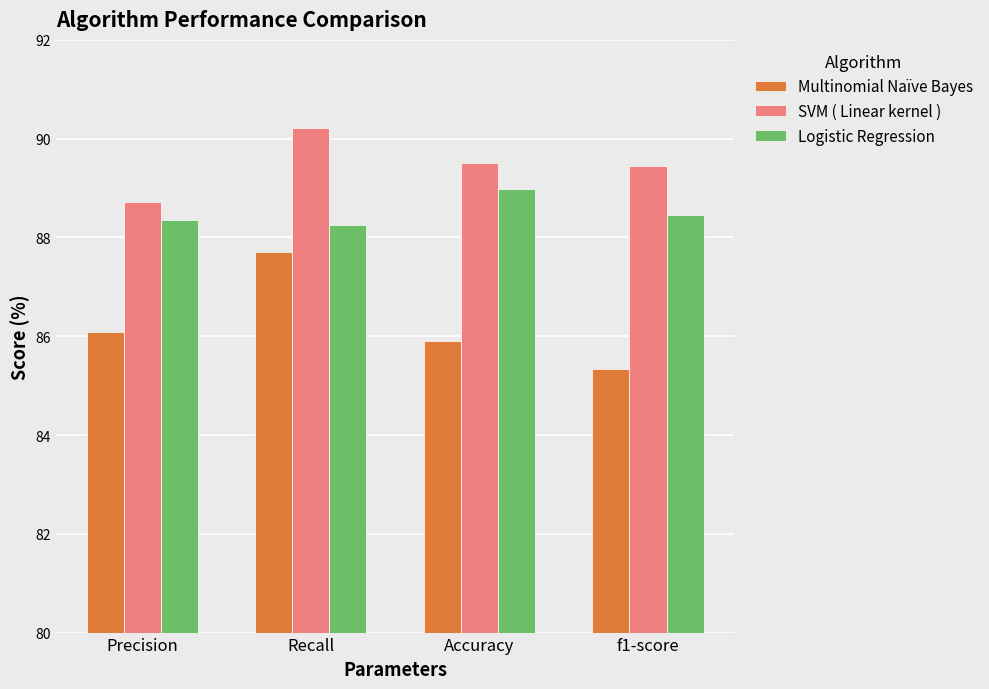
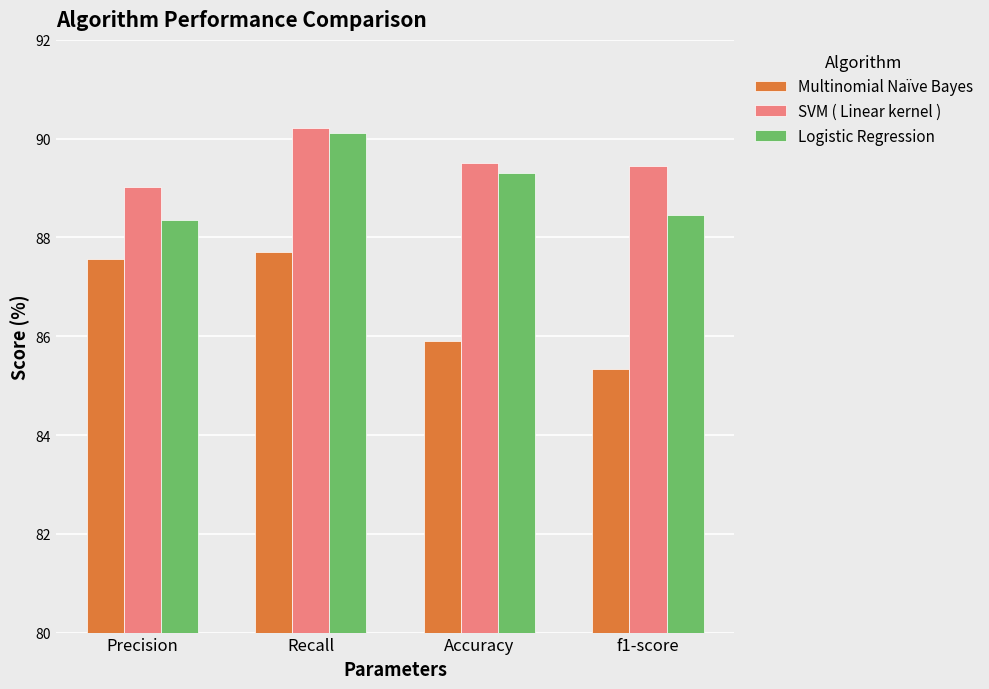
  {
    "Multinomial Naïve Bayes": {
-     "Precision": 86.1,
+     "Precision": 87.6,
      "Recall": 87.7,
      "Accuracy": 85.9,
      "f1-score": 85.3
    },
    "SVM ( Linear kernel )": {
-     "Precision": 88.7,
+     "Precision": 89.0,
      "Recall": 90.2,
      "Accuracy": 89.5,
      "f1-score": 89.5
    },
    "Logistic Regression": {
      "Precision": 88.4,
-     "Recall": 88.3,
-     "Accuracy": 89.0,
+     "Recall": 90.1,
+     "Accuracy": 89.3,
      "f1-score": 88.5
    }
  }
